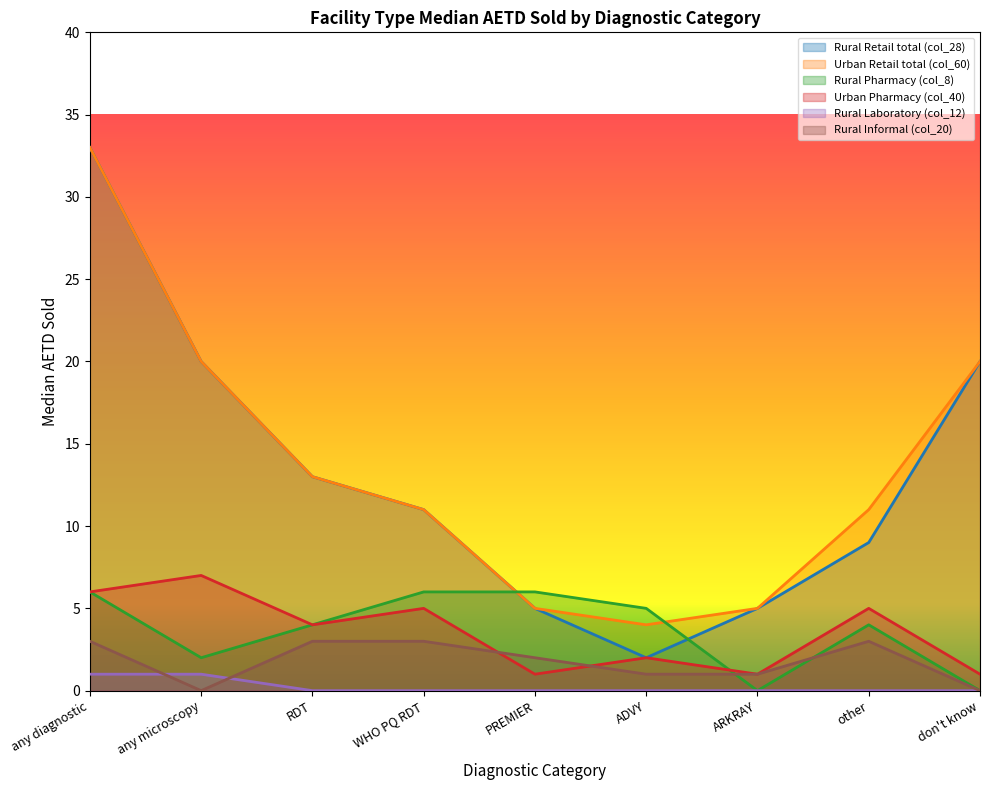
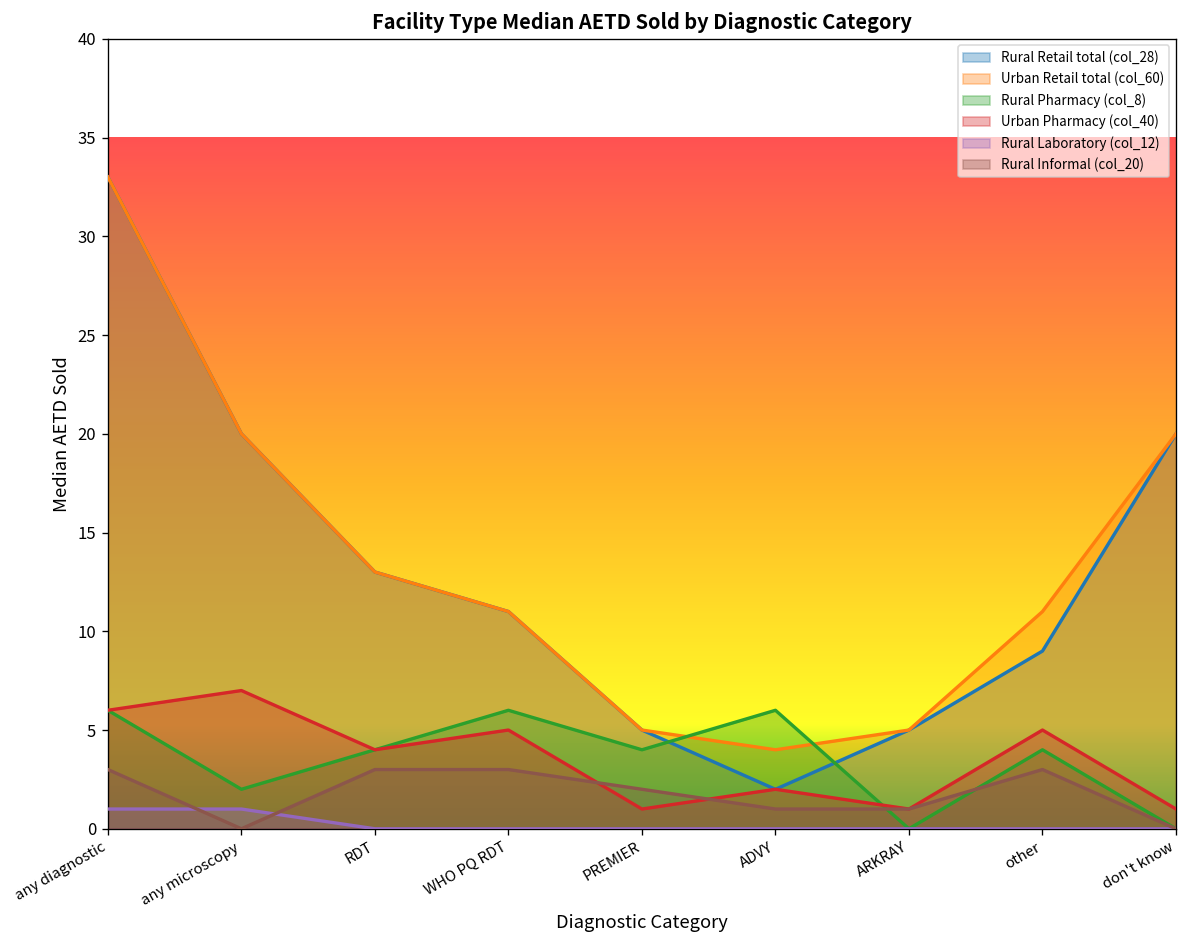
  {
    "Rural Retail total (col_28)": {
      "other": 9
    },
    "Rural Pharmacy (col_8)": {
      "any microscopy": 2,
      "WHO PQ RDT": 6,
-     "PREMIER": 6,
-     "ADVY": 5,
+     "PREMIER": 4,
+     "ADVY": 6,
      "other": 4
    },
    "Rural Laboratory (col_12)": {
      "any diagnostic": 1,
      "any microscopy": 1,
      "RDT": 0,
      "WHO PQ RDT": 0,
      "PREMIER": 0,
      "ADVY": 0,
      "other": 0
    }
  }
